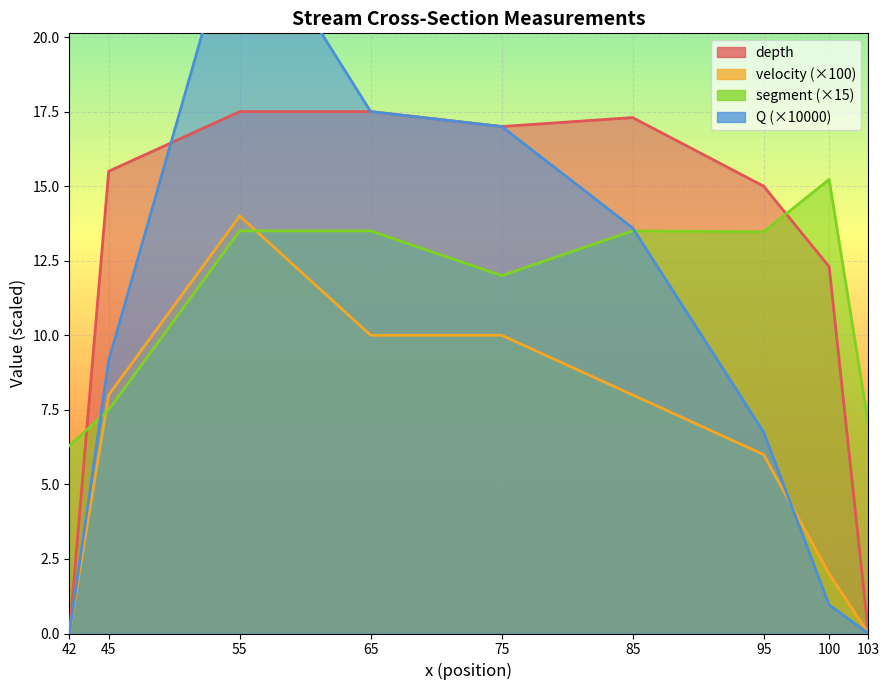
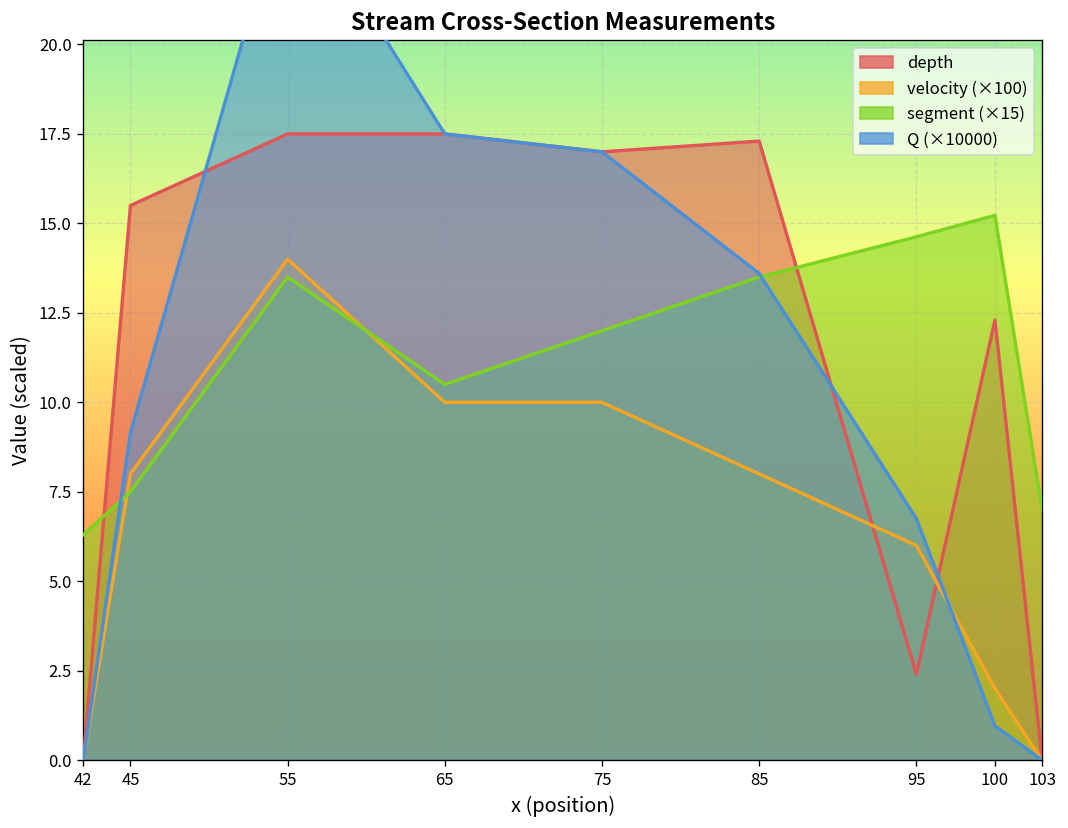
  {
    "depth": {
      "45": 15.5,
      "55": 17.5,
      "85": 17.3,
-     "95": 15.0,
+     "95": 2.4,
      "100": 12.3
    },
    "velocity (×100)": {
      "45": 8.0,
      "55": 14.0,
      "65": 10.0,
      "75": 10.0,
      "85": 8.0,
      "95": 6.0,
      "100": 2.0
    },
    "segment (×15)": {
      "42": 6.3,
      "45": 7.5,
      "55": 13.5,
-     "65": 13.5,
+     "65": 10.5,
      "75": 12.0,
      "85": 13.5,
-     "95": 13.5,
+     "95": 14.6,
      "100": 15.2,
      "103": 7.0
    },
    "Q (×10000)": {
      "45": 9.2,
      "85": 13.6,
      "95": 6.8,
      "100": 1.0
    }
  }
